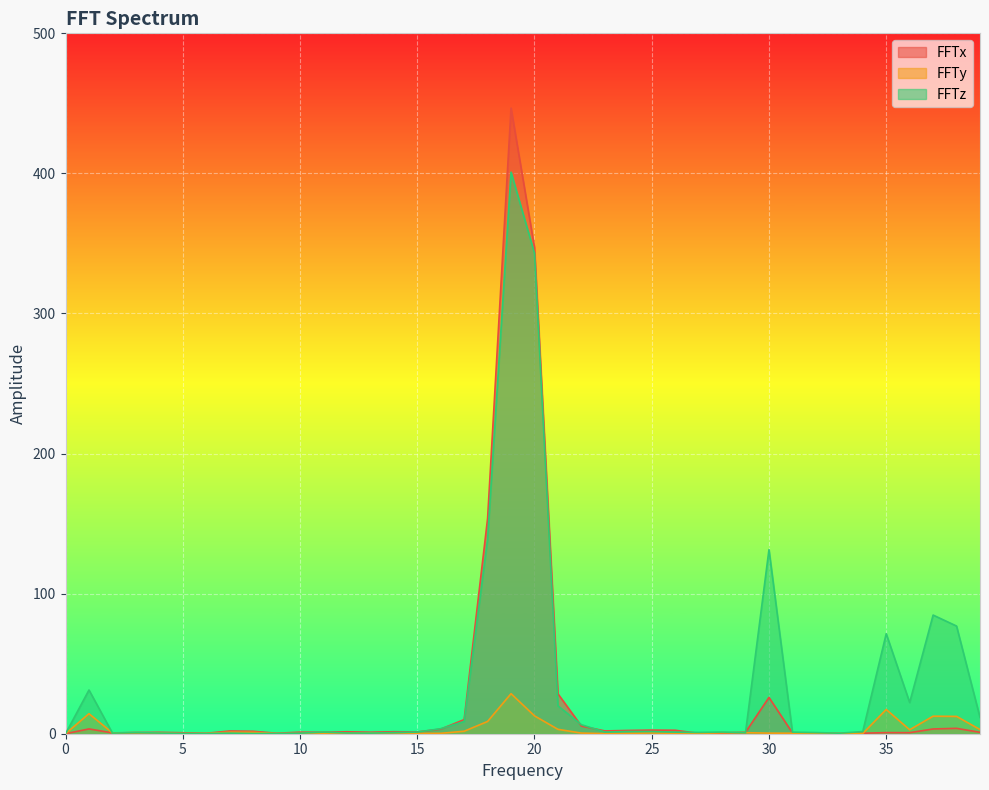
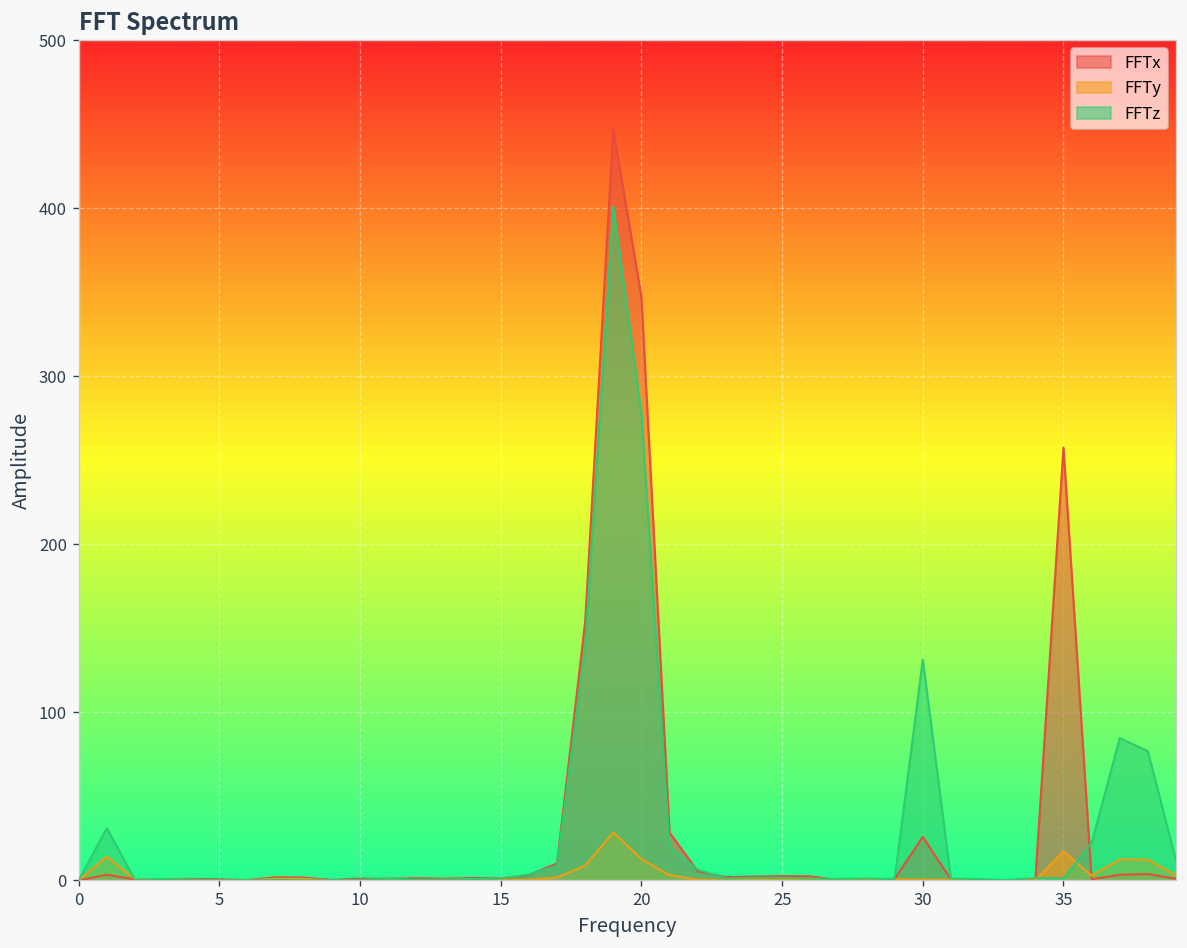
  {
    "FFTx": {
      "20": 347,
      "30": 26,
-     "35": 1
+     "35": 258
    },
    "FFTy": {
      "20": 13,
      "30": 0,
      "35": 17
    },
    "FFTz": {
-     "20": 343,
+     "20": 278,
      "30": 131,
-     "35": 71
+     "35": 1
    }
  }
